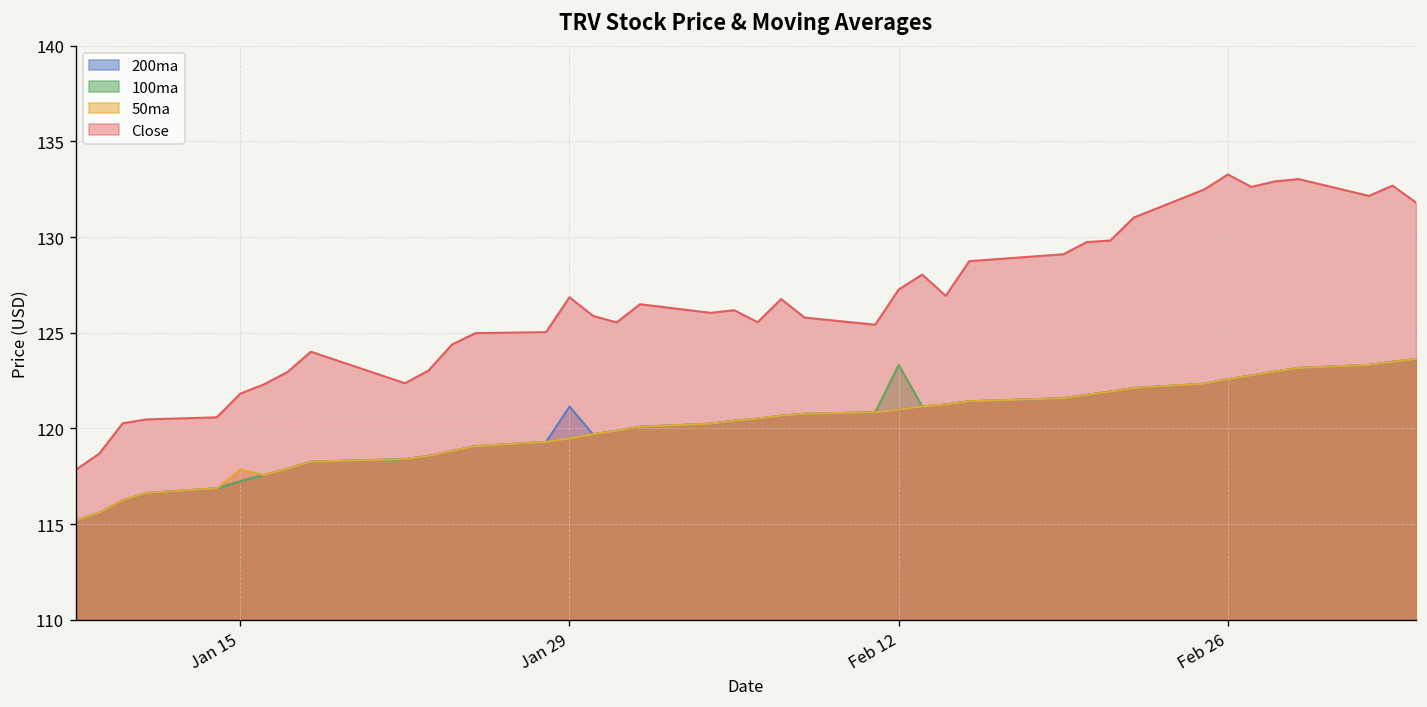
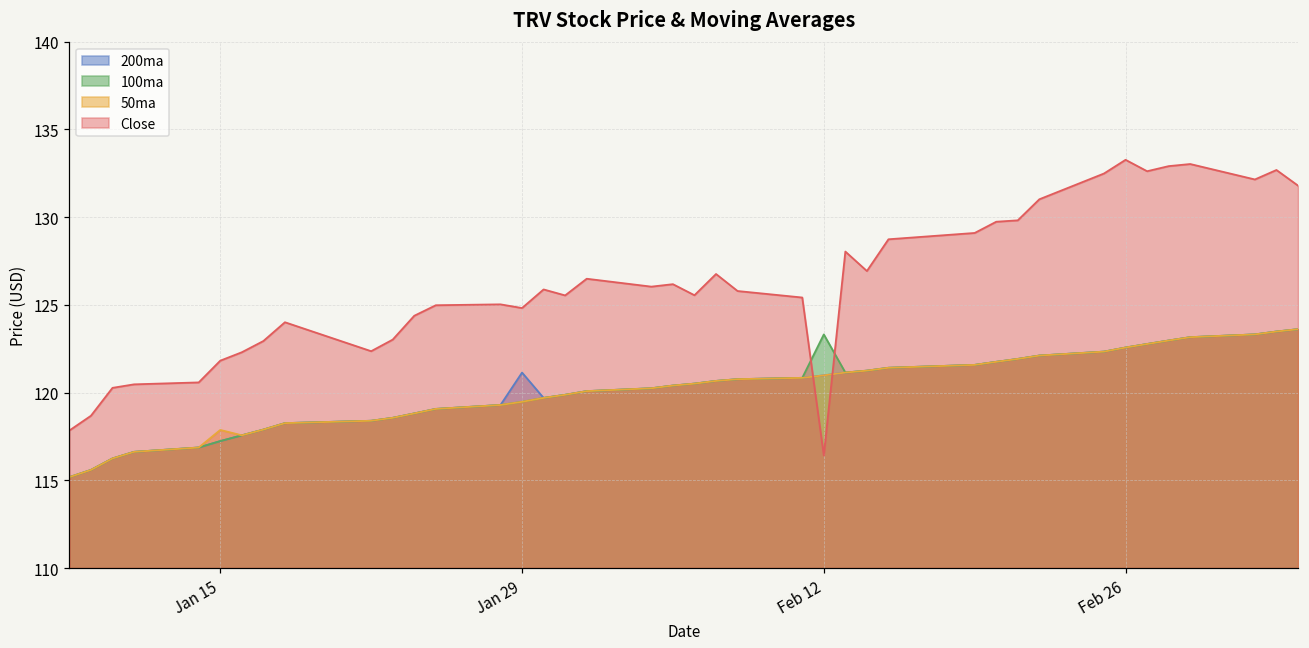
  {
    "200ma": {
      "Jan 29": 121.1
    },
    "100ma": {
      "Feb 12": 123.3
    },
    "50ma": {
      "Jan 15": 117.9
    },
    "Close": {
      "Jan 15": 121.8,
-     "Jan 29": 126.9,
-     "Feb 12": 127.3,
+     "Jan 29": 124.8,
+     "Feb 12": 116.4,
      "Feb 26": 133.3
    }
  }
